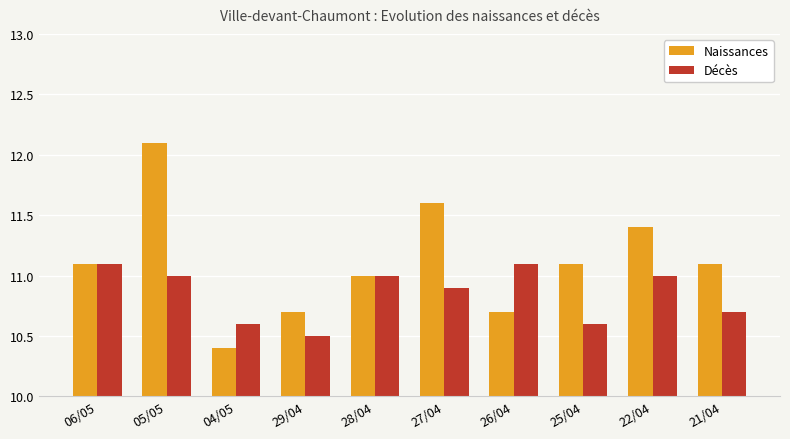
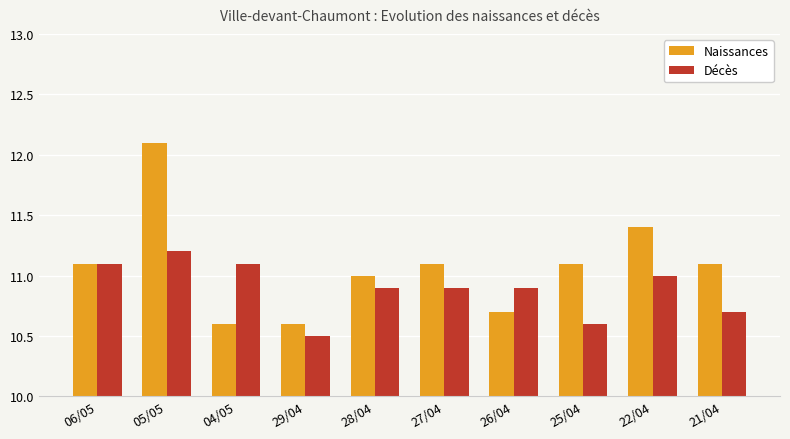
  {
    "Naissances": {
      "06/05": 11.1,
      "05/05": 12.1,
-     "04/05": 10.4,
-     "29/04": 10.7,
+     "04/05": 10.6,
+     "29/04": 10.6,
      "28/04": 11.0,
-     "27/04": 11.6,
+     "27/04": 11.1,
      "26/04": 10.7,
      "25/04": 11.1,
      "22/04": 11.4,
      "21/04": 11.1
    },
    "Décès": {
      "06/05": 11.1,
-     "05/05": 11.0,
-     "04/05": 10.6,
+     "05/05": 11.2,
+     "04/05": 11.1,
      "29/04": 10.5,
-     "28/04": 11.0,
+     "28/04": 10.9,
      "27/04": 10.9,
-     "26/04": 11.1,
+     "26/04": 10.9,
      "25/04": 10.6,
      "22/04": 11.0,
      "21/04": 10.7
    }
  }
